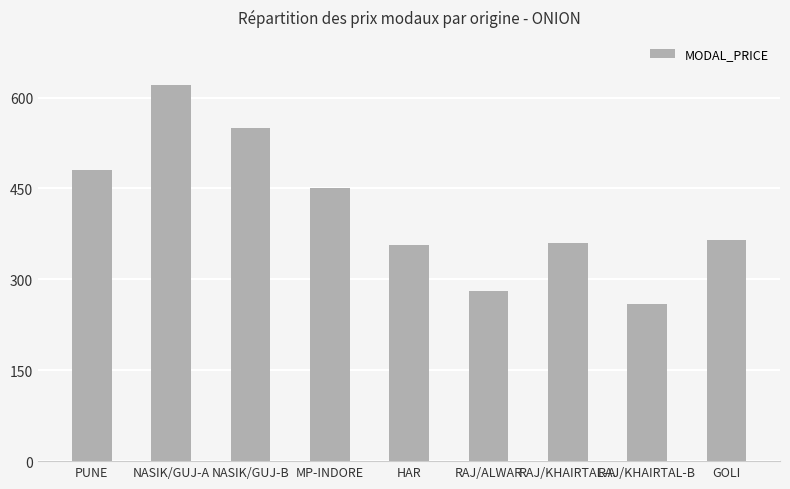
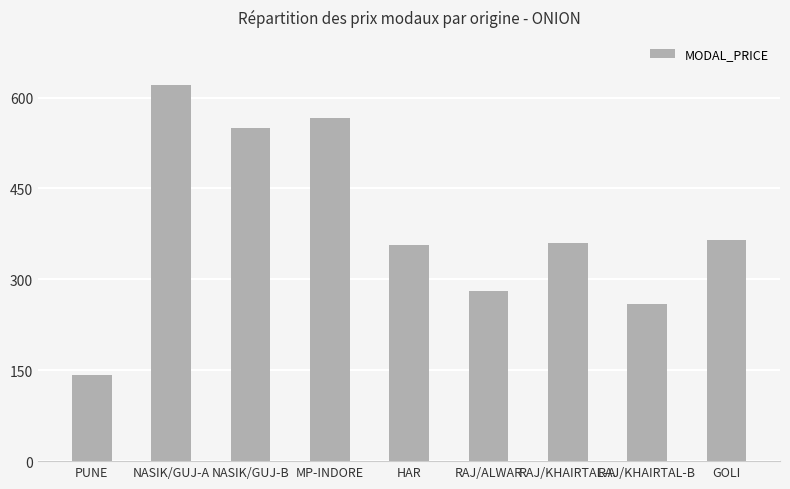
  {
-   "PUNE": 480,
+   "PUNE": 140,
    "NASIK/GUJ-A": 620,
    "NASIK/GUJ-B": 550,
-   "MP-INDORE": 450,
+   "MP-INDORE": 570,
    "HAR": 360,
    "RAJ/ALWAR": 280,
    "GOLI": 370
  }
